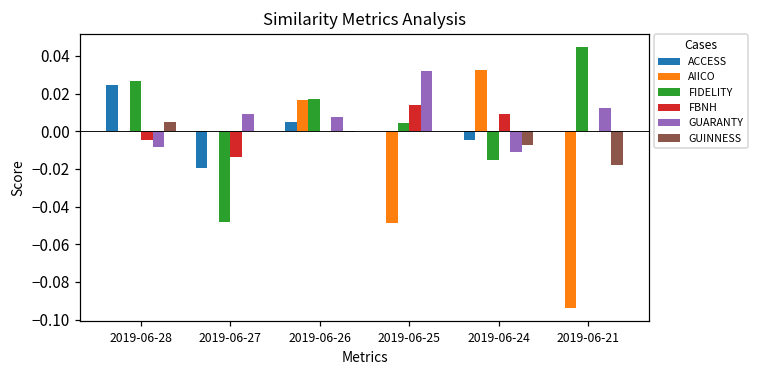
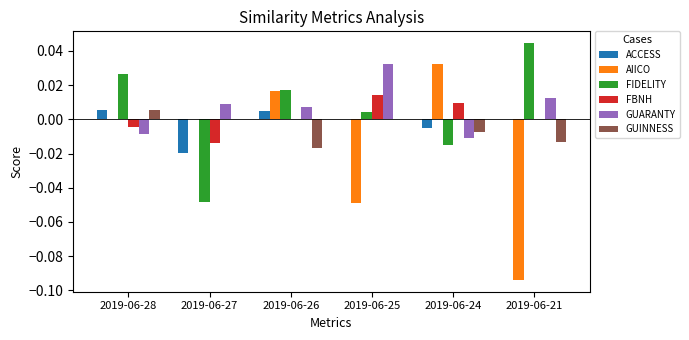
  {
    "ACCESS": {
-     "2019-06-28": 0.024,
+     "2019-06-28": 0.006,
      "2019-06-27": -0.020,
      "2019-06-26": 0.005,
      "2019-06-25": 0.000,
      "2019-06-24": -0.005,
      "2019-06-21": 0.000
    },
    "AIICO": {
      "2019-06-28": 0.000,
      "2019-06-27": 0.000,
      "2019-06-26": 0.017,
      "2019-06-25": -0.049,
      "2019-06-24": 0.032,
      "2019-06-21": -0.094
    },
    "FIDELITY": {
      "2019-06-28": 0.027,
      "2019-06-27": -0.048,
      "2019-06-26": 0.017,
      "2019-06-25": 0.004,
      "2019-06-24": -0.015,
      "2019-06-21": 0.044
    },
    "FBNH": {
      "2019-06-28": -0.005,
      "2019-06-27": -0.014,
      "2019-06-26": 0.000,
      "2019-06-25": 0.014,
      "2019-06-24": 0.009,
      "2019-06-21": 0.000
    },
    "GUARANTY": {
      "2019-06-28": -0.009,
      "2019-06-27": 0.009,
      "2019-06-26": 0.007,
      "2019-06-25": 0.032,
      "2019-06-24": -0.011,
      "2019-06-21": 0.012
    },
    "GUINNESS": {
      "2019-06-28": 0.005,
      "2019-06-27": 0.000,
-     "2019-06-26": -0.001,
+     "2019-06-26": -0.017,
      "2019-06-25": 0.000,
      "2019-06-24": -0.007,
-     "2019-06-21": -0.018
+     "2019-06-21": -0.013
    }
  }
